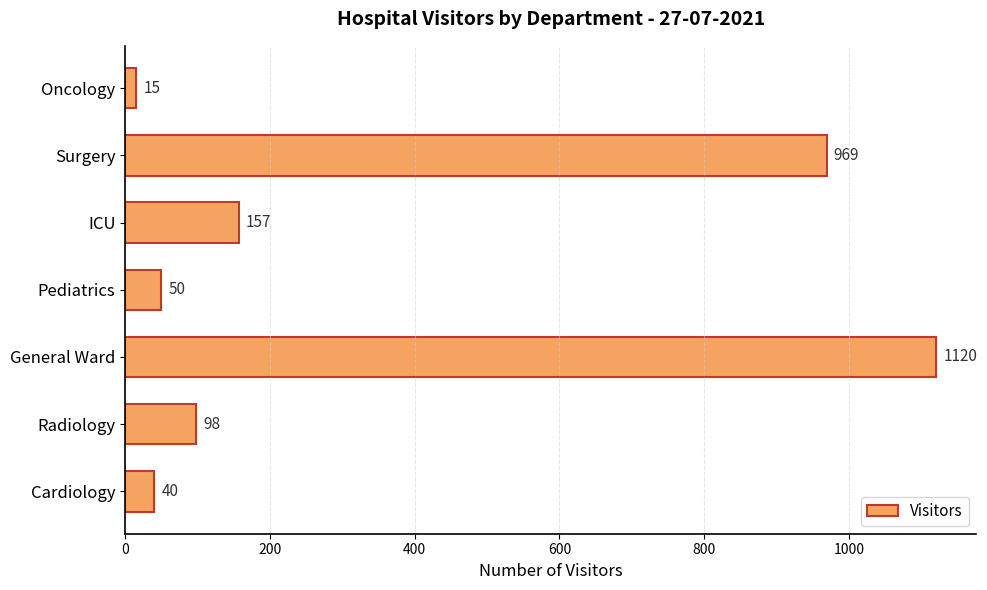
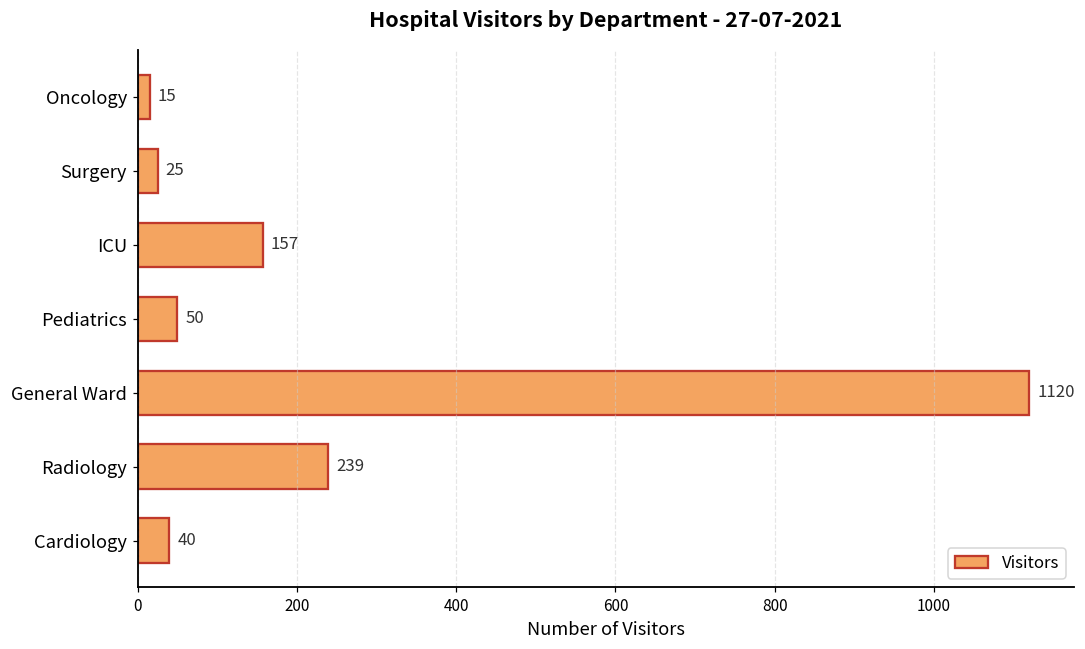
  {
    "Oncology": 15,
-   "Surgery": 969,
+   "Surgery": 25,
    "ICU": 157,
    "Pediatrics": 50,
    "General Ward": 1120,
-   "Radiology": 98,
+   "Radiology": 239,
    "Cardiology": 40
  }
